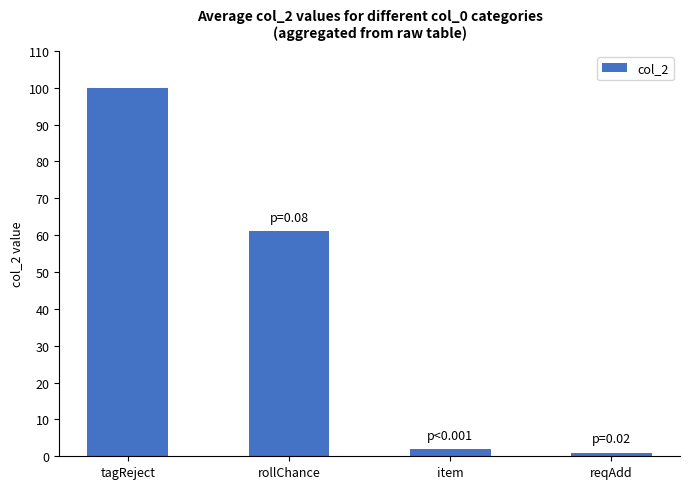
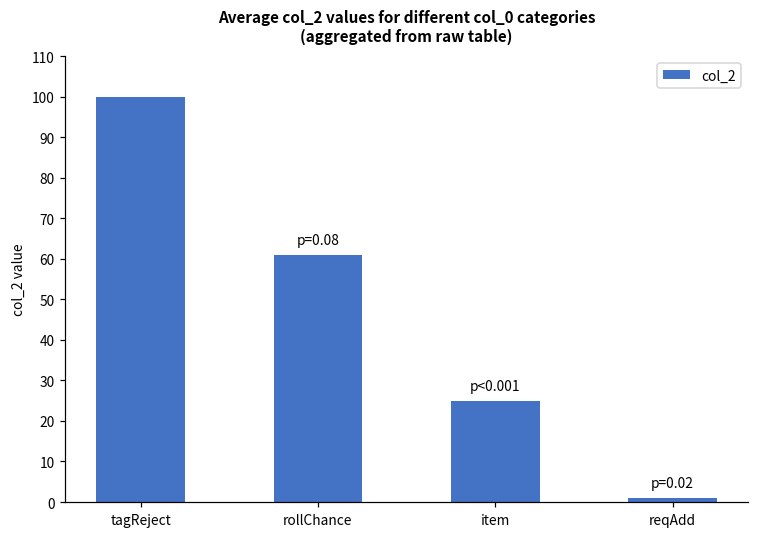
  {
    "tagReject": 100,
-   "item": 2
+   "item": 25
  }
